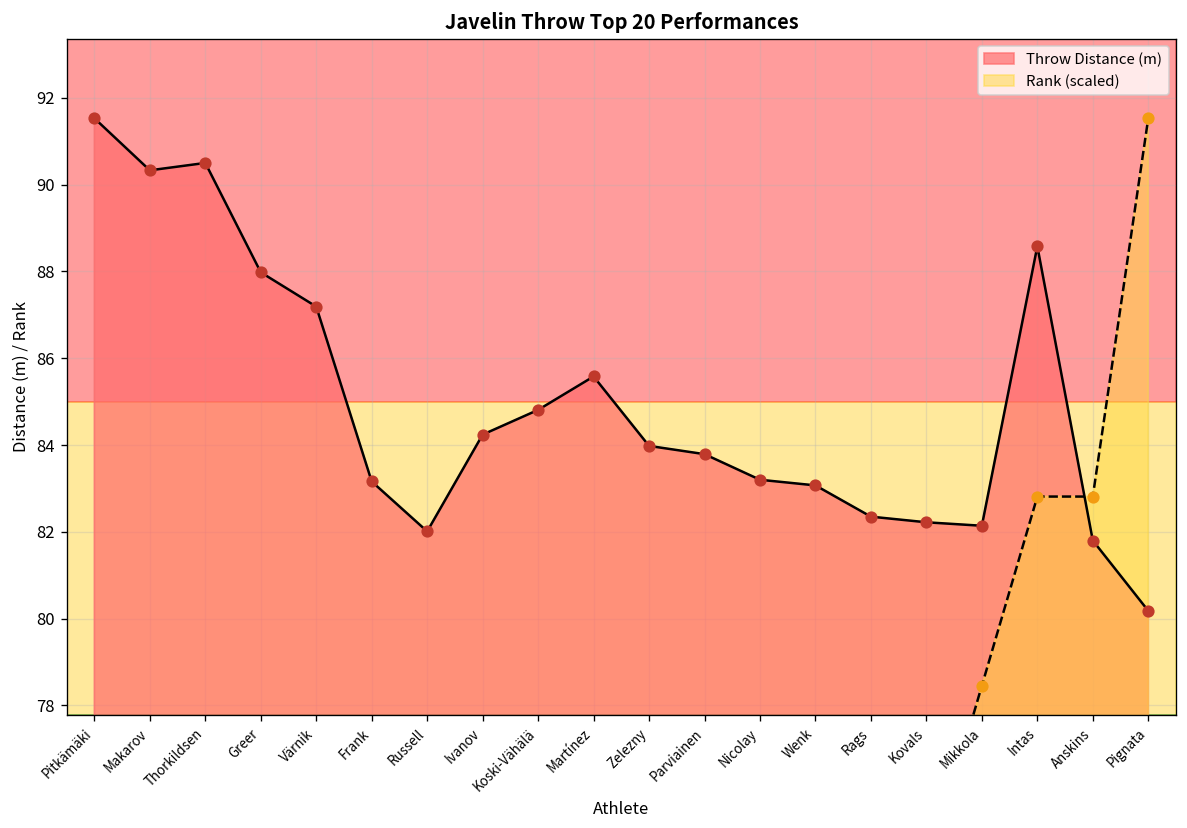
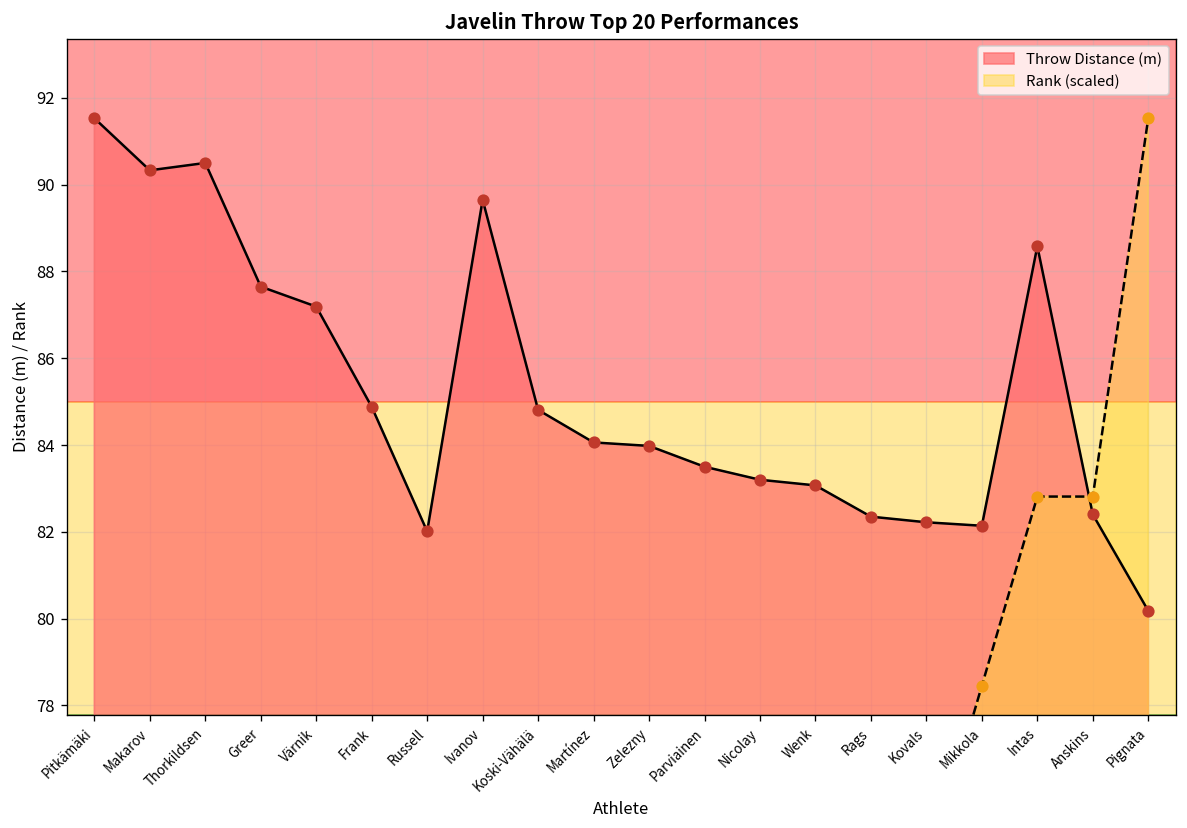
  {
    "Throw Distance (m)": {
      "Pitkämäki": 91.5,
      "Makarov": 90.3,
      "Thorkildsen": 90.5,
-     "Greer": 88.0,
+     "Greer": 87.7,
      "Värnik": 87.2,
-     "Frank": 83.2,
+     "Frank": 84.9,
      "Russell": 82.0,
-     "Ivanov": 84.2,
+     "Ivanov": 89.7,
      "Koski-Vähälä": 84.8,
-     "Martínez": 85.6,
+     "Martínez": 84.1,
      "Zelezny": 84.0,
-     "Parviainen": 83.8,
+     "Parviainen": 83.5,
      "Nicolay": 83.2,
      "Wenk": 83.1,
      "Rags": 82.4,
      "Kovals": 82.2,
      "Mikkola": 82.1,
      "Intas": 88.6,
-     "Anskins": 81.8,
+     "Anskins": 82.4,
      "Pignata": 80.2
    },
    "Rank (scaled)": {
      "Mikkola": 78.5,
      "Intas": 82.8,
      "Anskins": 82.8,
      "Pignata": 91.5
    }
  }
